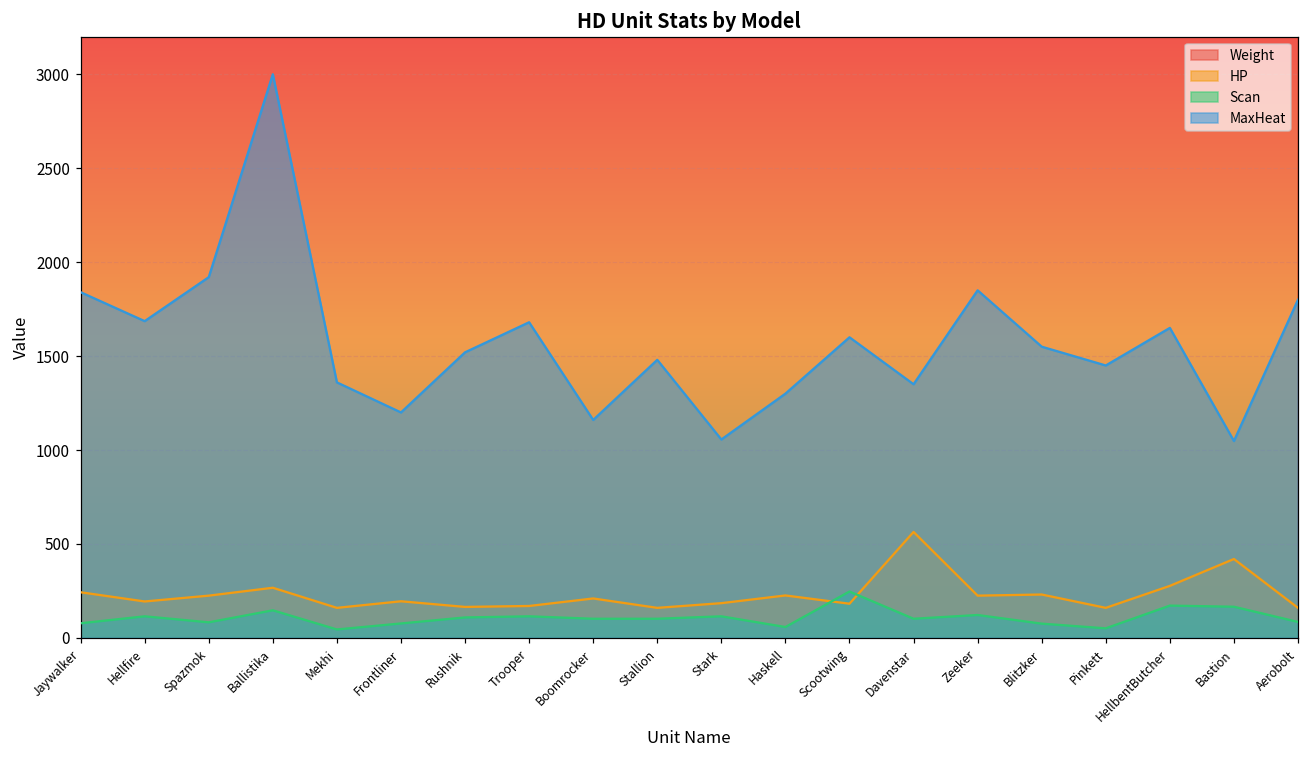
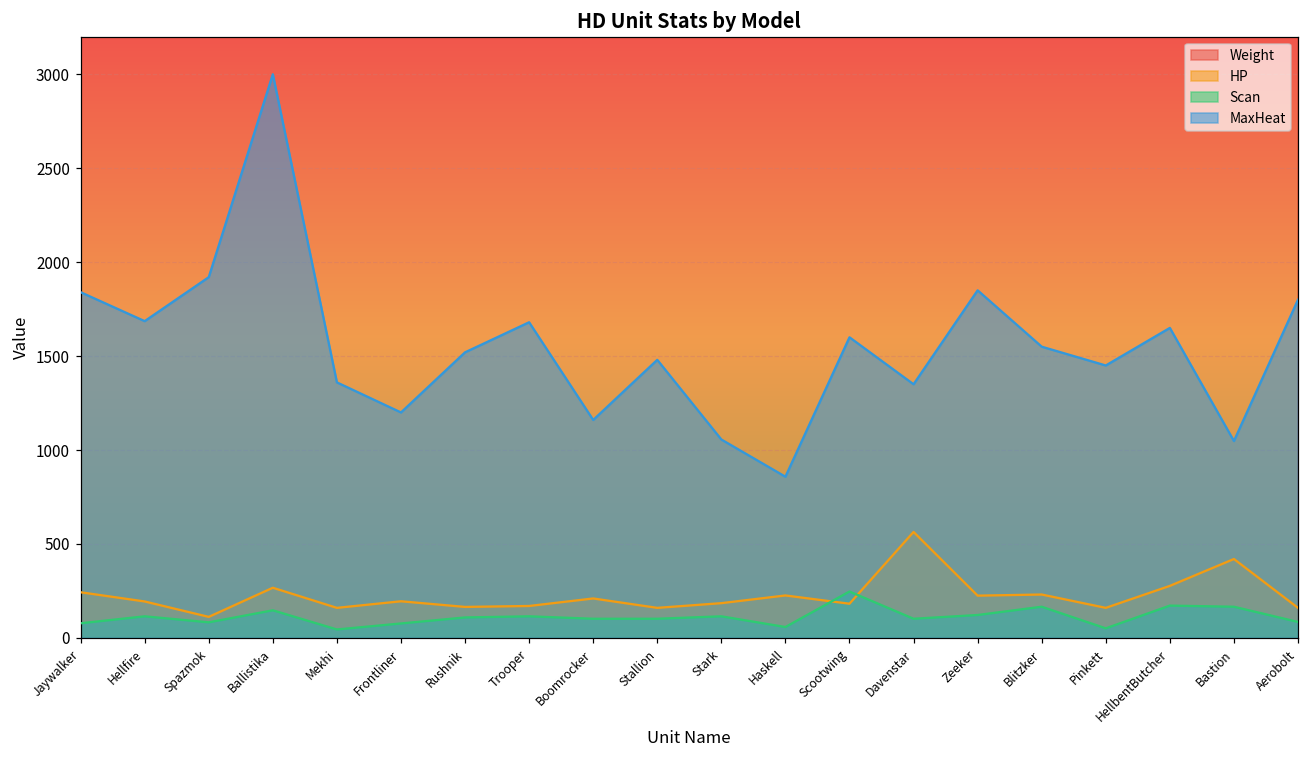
  {
    "HP": {
      "Jaywalker": 240,
      "Hellfire": 190,
-     "Spazmok": 230,
+     "Spazmok": 110,
      "Ballistika": 270,
      "Mekhi": 160,
      "Frontliner": 200,
      "Rushnik": 170,
      "Trooper": 170,
      "Boomrocker": 210,
      "Stallion": 160,
      "Stark": 190,
      "Haskell": 230,
      "Scootwing": 180,
      "Davenstar": 560,
      "Zeeker": 230,
      "Blitzker": 230,
      "Pinkett": 160,
      "HellbentButcher": 280,
      "Bastion": 420,
      "Aerobolt": 160
    },
    "Scan": {
      "Jaywalker": 80,
      "Hellfire": 120,
      "Spazmok": 80,
      "Ballistika": 150,
      "Mekhi": 50,
      "Frontliner": 80,
      "Rushnik": 110,
      "Trooper": 120,
      "Boomrocker": 100,
      "Stallion": 100,
      "Stark": 120,
      "Haskell": 60,
      "Scootwing": 250,
      "Davenstar": 100,
      "Zeeker": 120,
-     "Blitzker": 80,
+     "Blitzker": 170,
      "Pinkett": 50,
      "HellbentButcher": 170,
      "Bastion": 170,
      "Aerobolt": 90
    },
    "MaxHeat": {
      "Jaywalker": 1840,
      "Hellfire": 1690,
      "Spazmok": 1920,
      "Ballistika": 3000,
      "Mekhi": 1360,
      "Frontliner": 1200,
      "Rushnik": 1520,
      "Trooper": 1680,
      "Boomrocker": 1160,
      "Stallion": 1480,
      "Stark": 1060,
-     "Haskell": 1300,
+     "Haskell": 860,
      "Scootwing": 1600,
      "Davenstar": 1350,
      "Zeeker": 1850,
      "Blitzker": 1550,
      "Pinkett": 1450,
      "HellbentButcher": 1650,
      "Bastion": 1050,
      "Aerobolt": 1800
    }
  }
